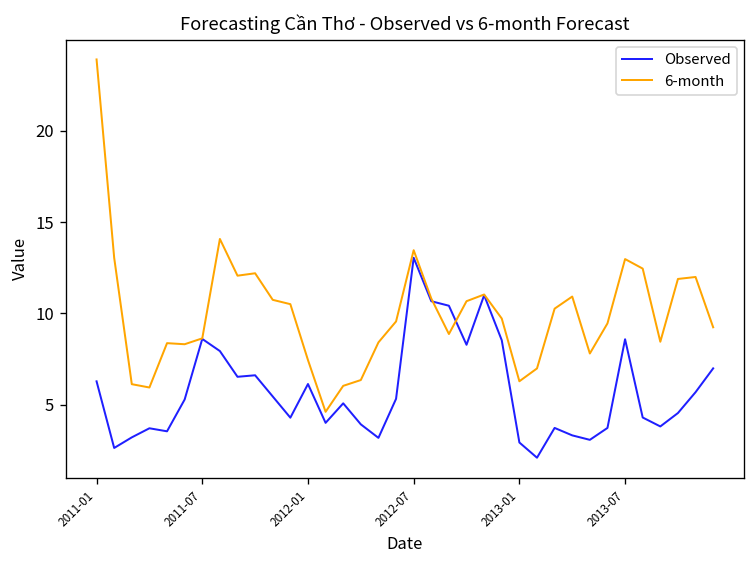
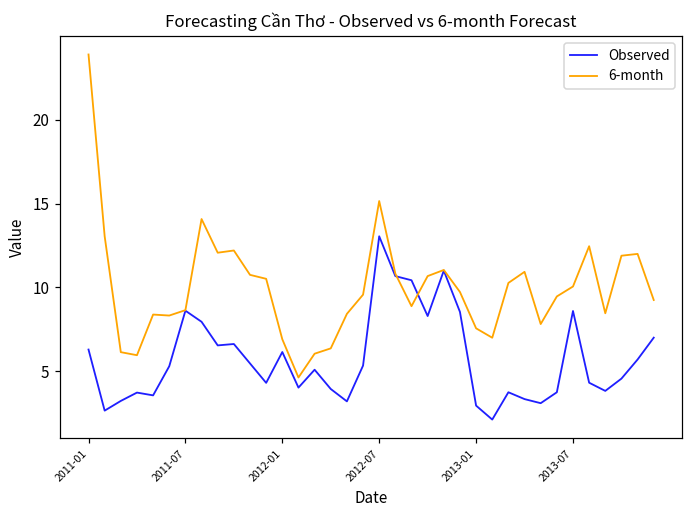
  {
    "Observed": {
      "2011-01": 6.3,
      "2012-01": 6.1,
      "2012-07": 13.0,
      "2013-01": 2.9,
      "2013-07": 8.6
    },
    "6-month": {
      "2011-01": 23.9,
-     "2012-01": 7.5,
-     "2012-07": 13.5,
-     "2013-01": 6.3,
-     "2013-07": 13.0
+     "2012-01": 6.9,
+     "2012-07": 15.1,
+     "2013-01": 7.6,
+     "2013-07": 10.1
    }
  }
